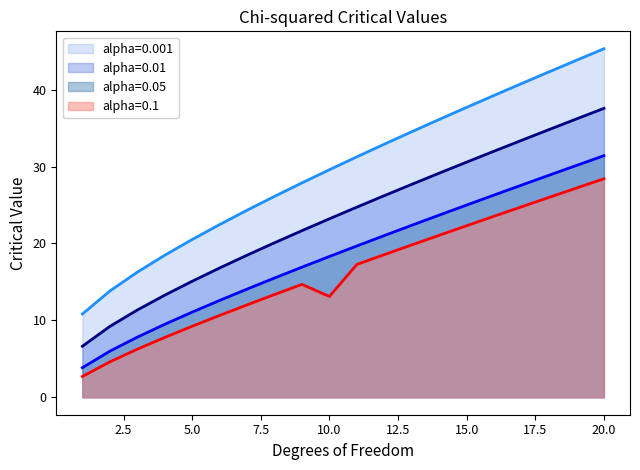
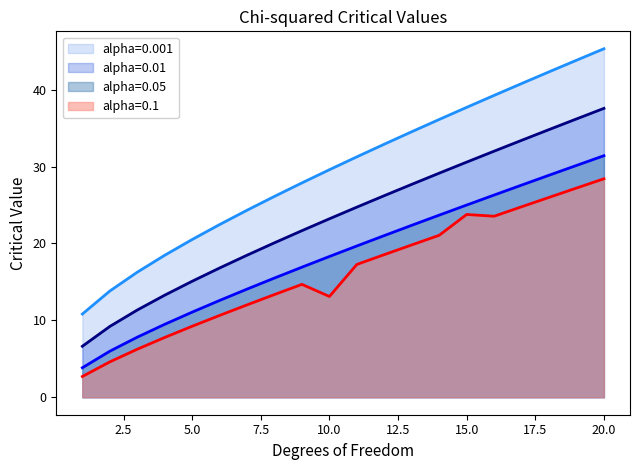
  {
    "alpha=0.1": {
      "5.0": 9,
      "10.0": 13,
-     "15.0": 22,
+     "15.0": 24,
      "20.0": 28
    }
  }
